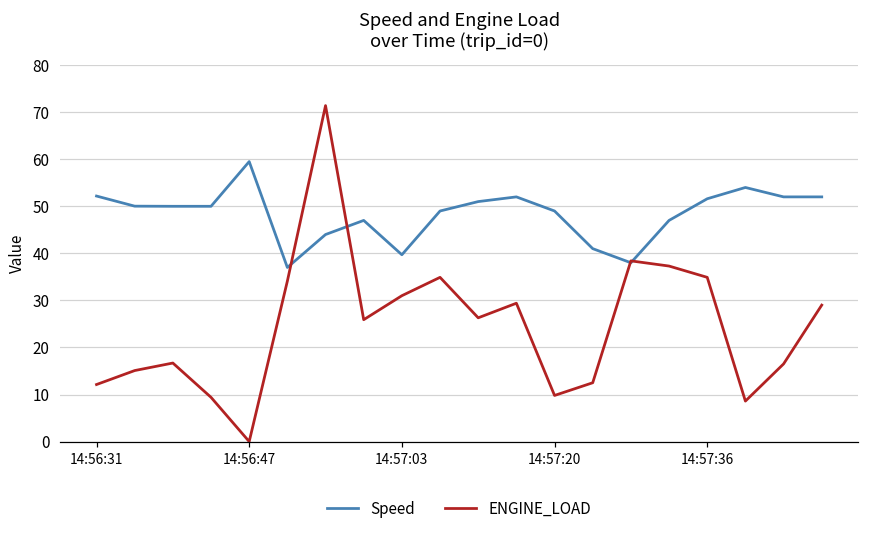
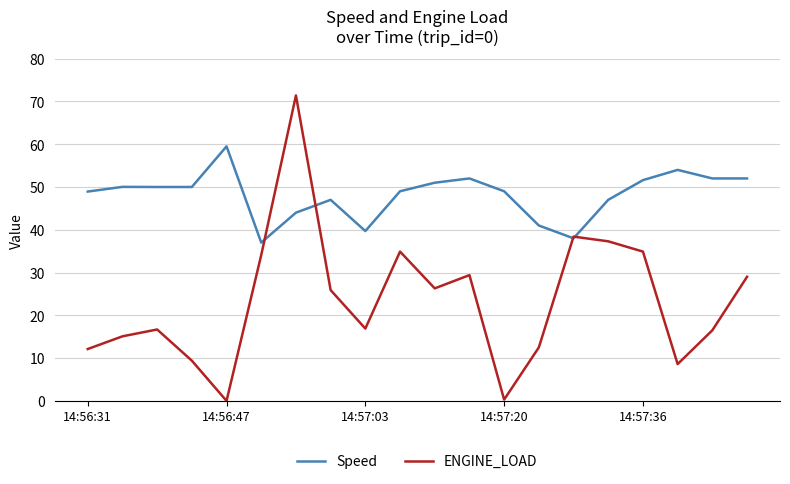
  {
    "Speed": {
-     "14:56:31": 52,
+     "14:56:31": 49,
      "14:56:47": 60,
      "14:57:03": 40,
      "14:57:20": 49,
      "14:57:36": 52
    },
    "ENGINE_LOAD": {
      "14:56:31": 12,
      "14:56:47": 0,
-     "14:57:03": 31,
-     "14:57:20": 10,
+     "14:57:03": 17,
+     "14:57:20": 0,
      "14:57:36": 35
    }
  }
